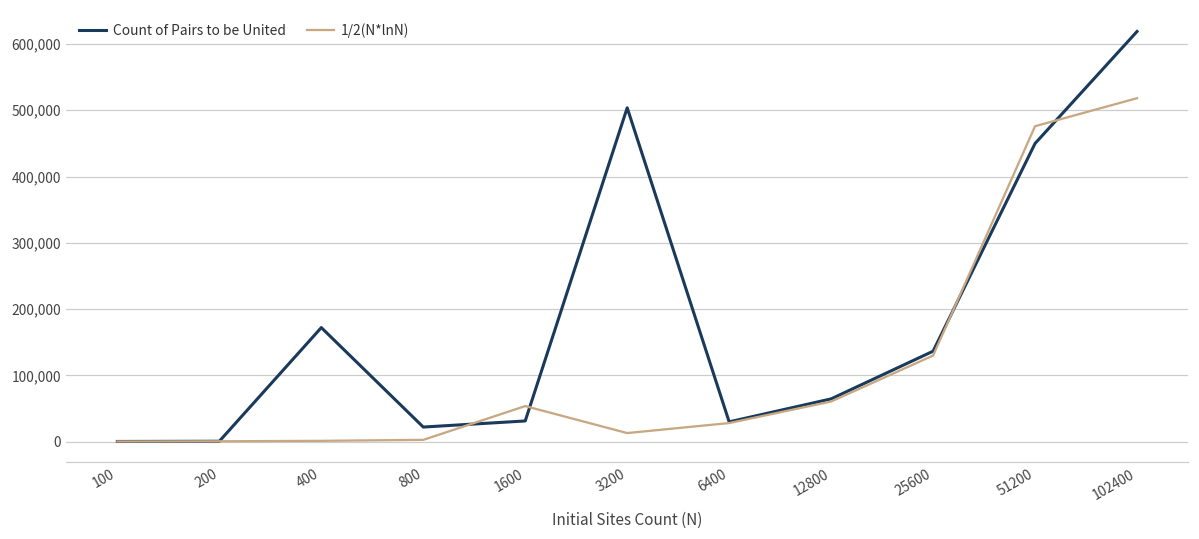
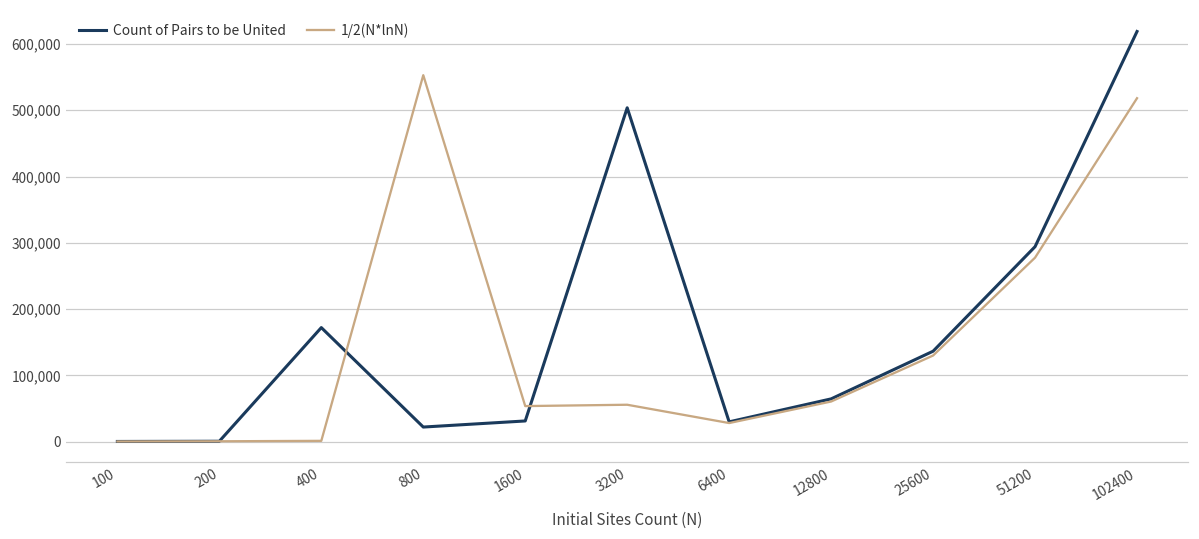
  {
    "Count of Pairs to be United": {
      "400": "170,000",
      "800": "20,000",
      "1600": "30,000",
      "3200": "500,000",
      "25600": "140,000",
-     "51200": "450,000",
+     "51200": "290,000",
      "102400": "620,000"
    },
    "1/2(N*lnN)": {
      "400": "0",
-     "800": "0",
+     "800": "550,000",
      "1600": "50,000",
-     "3200": "10,000",
+     "3200": "60,000",
      "25600": "130,000",
-     "51200": "480,000",
+     "51200": "280,000",
      "102400": "520,000"
    }
  }
